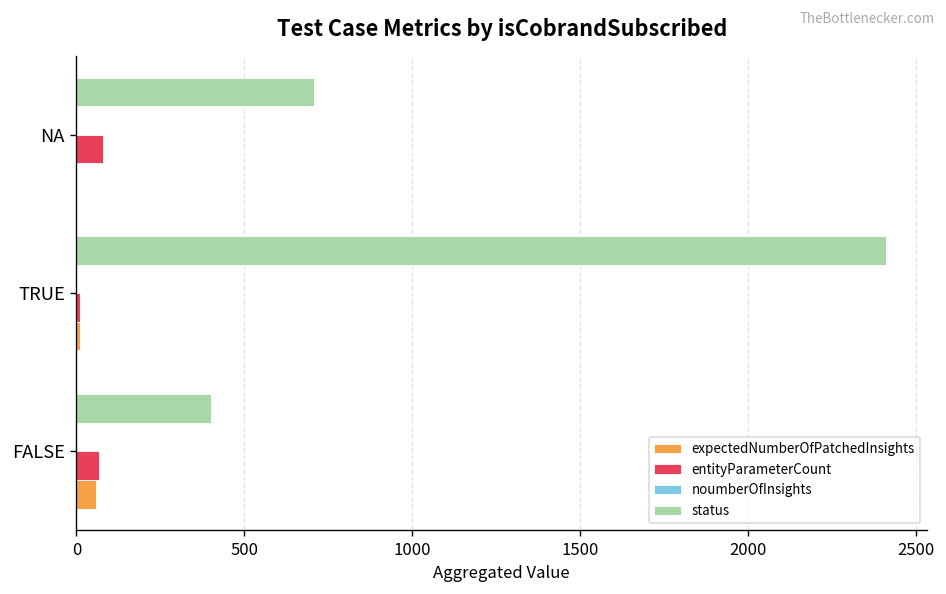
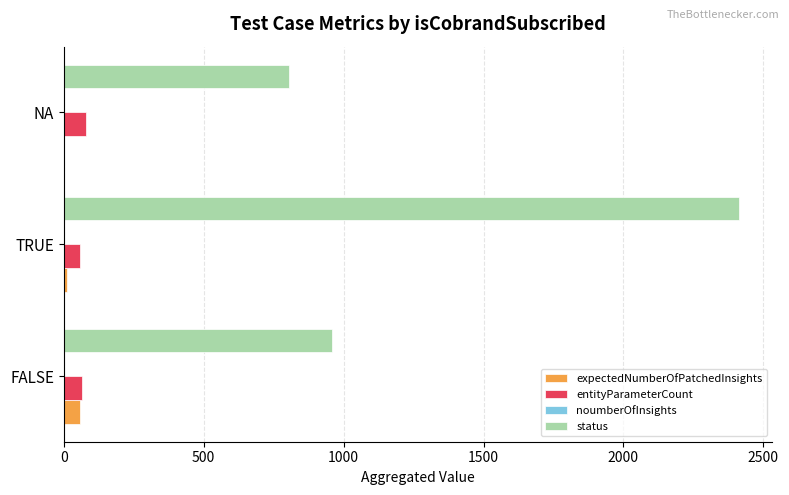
  {
    "expectedNumberOfPatchedInsights": {
      "NA": 0,
      "TRUE": 10,
      "FALSE": 60
    },
    "entityParameterCount": {
      "NA": 80,
-     "TRUE": 10,
+     "TRUE": 60,
      "FALSE": 70
    },
    "noumberOfInsights": {
      "NA": 0,
      "TRUE": 0,
      "FALSE": 0
    },
    "status": {
-     "NA": 710,
+     "NA": 800,
      "TRUE": 2410,
-     "FALSE": 400
+     "FALSE": 960
    }
  }
